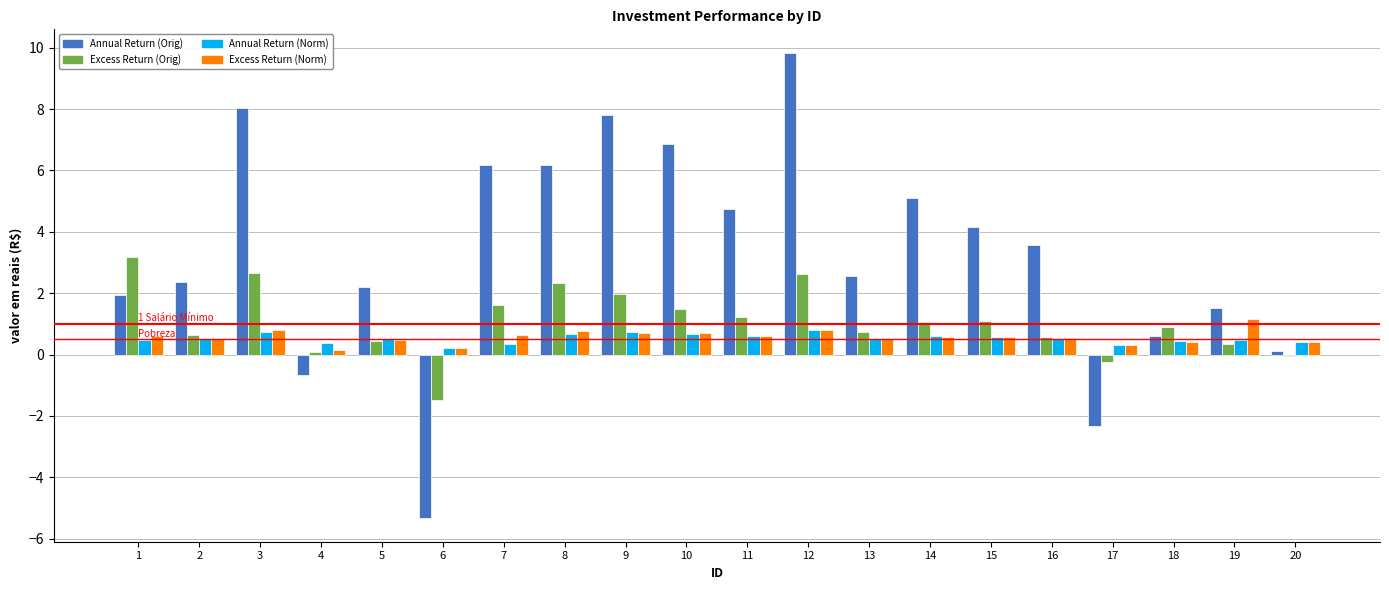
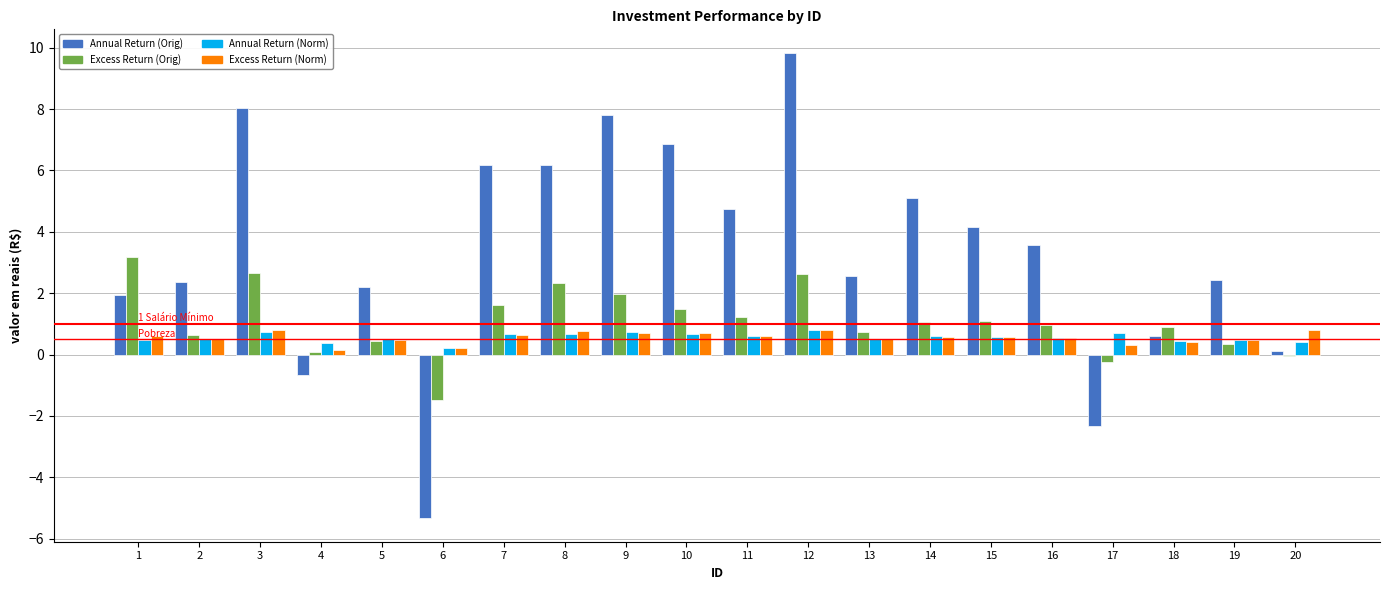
  {
    "Annual Return (Orig)": {
      "1": 2.0,
      "3": 8.0,
      "4": -0.7,
      "5": 2.2,
      "6": -5.3,
      "7": 6.2,
      "8": 6.2,
      "9": 7.8,
      "10": 6.9,
      "11": 4.7,
      "12": 9.8,
      "13": 2.6,
      "14": 5.1,
      "15": 4.2,
      "16": 3.6,
      "17": -2.3,
      "18": 0.6,
-     "19": 1.5,
+     "19": 2.4,
      "20": 0.1
    },
    "Excess Return (Orig)": {
      "1": 3.2,
      "3": 2.7,
      "5": 0.4,
      "6": -1.5,
      "7": 1.6,
      "8": 2.3,
      "9": 2.0,
      "10": 1.5,
      "11": 1.2,
      "12": 2.6,
      "13": 0.7,
      "14": 1.1,
      "15": 1.1,
-     "16": 0.6,
+     "16": 1.0,
      "17": -0.2,
      "18": 0.9,
      "19": 0.3
    },
    "Annual Return (Norm)": {
      "1": 0.5,
      "3": 0.7,
      "4": 0.4,
      "5": 0.5,
      "6": 0.2,
-     "7": 0.4,
+     "7": 0.7,
      "8": 0.7,
      "9": 0.7,
      "10": 0.7,
      "11": 0.6,
      "12": 0.8,
      "13": 0.5,
      "14": 0.6,
      "15": 0.6,
      "16": 0.6,
-     "17": 0.3,
+     "17": 0.7,
      "18": 0.4,
      "19": 0.5,
      "20": 0.4
    },
    "Excess Return (Norm)": {
      "2": 0.5,
      "3": 0.8,
      "4": 0.1,
      "5": 0.5,
      "6": 0.2,
      "7": 0.7,
      "8": 0.8,
      "9": 0.7,
      "10": 0.7,
      "11": 0.6,
      "12": 0.8,
      "13": 0.5,
      "14": 0.6,
      "15": 0.6,
      "16": 0.6,
      "17": 0.3,
      "18": 0.4,
-     "19": 1.2,
-     "20": 0.4
+     "19": 0.5,
+     "20": 0.8
    }
  }
